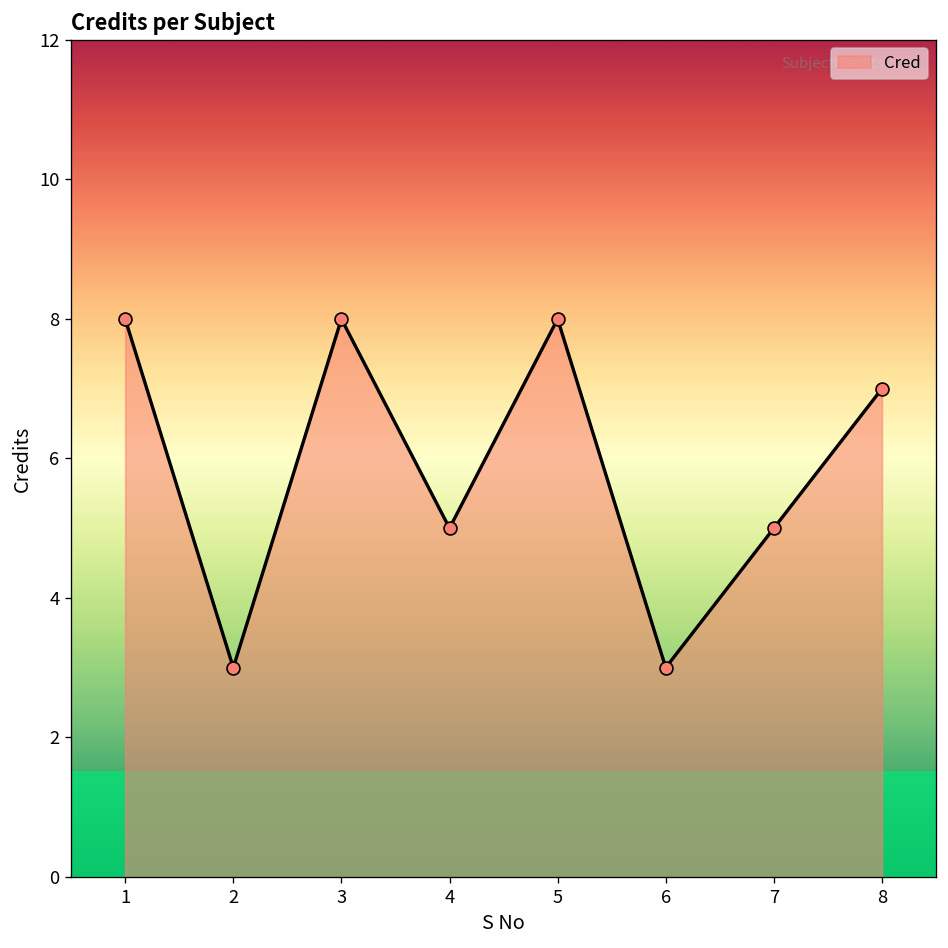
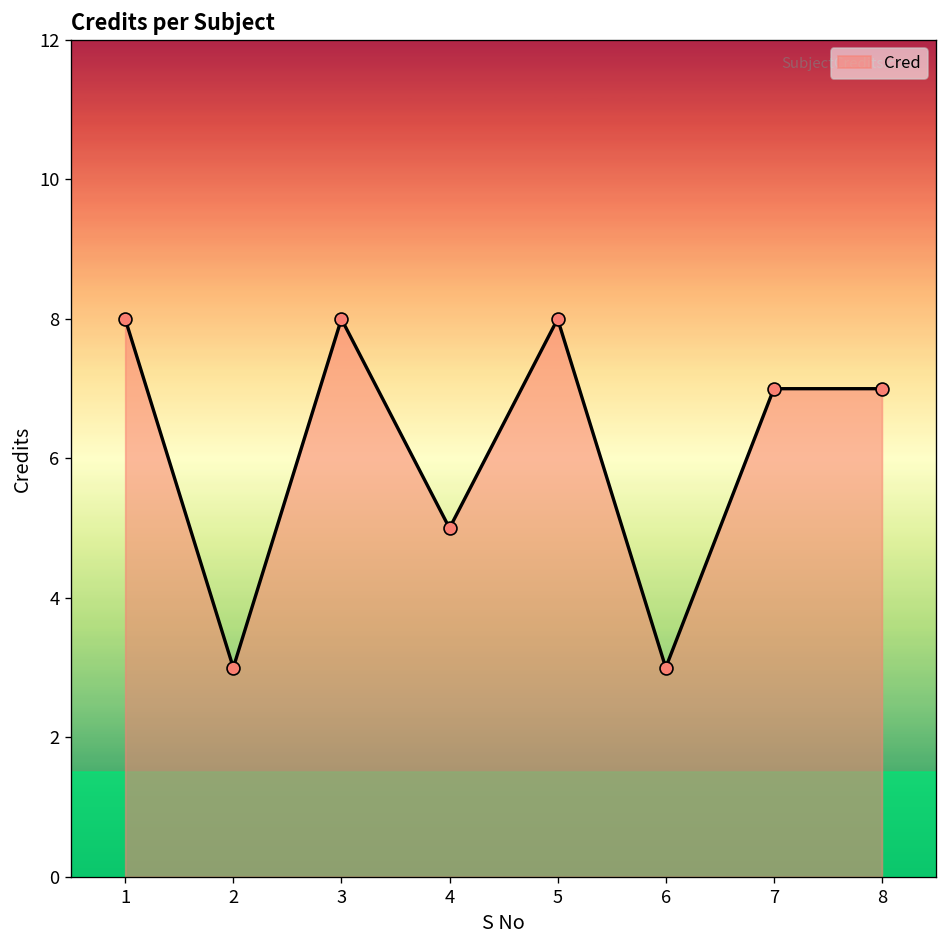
  {
    "1": 8,
    "2": 3,
    "3": 8,
    "4": 5,
    "5": 8,
    "6": 3,
-   "7": 5,
+   "7": 7,
    "8": 7
  }
